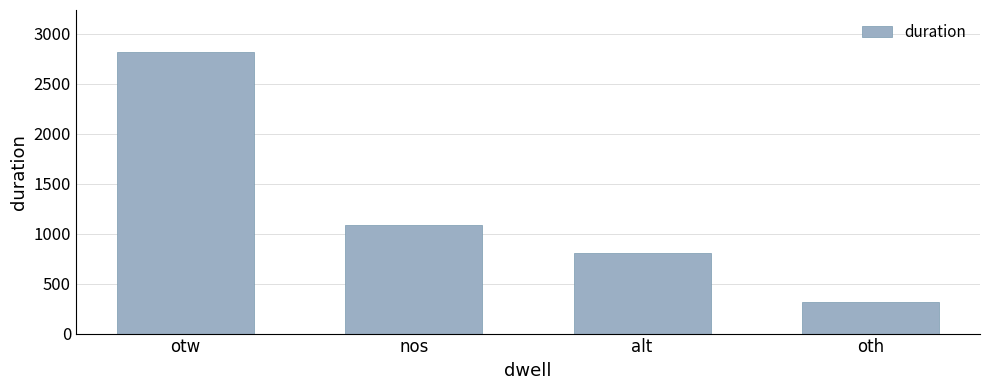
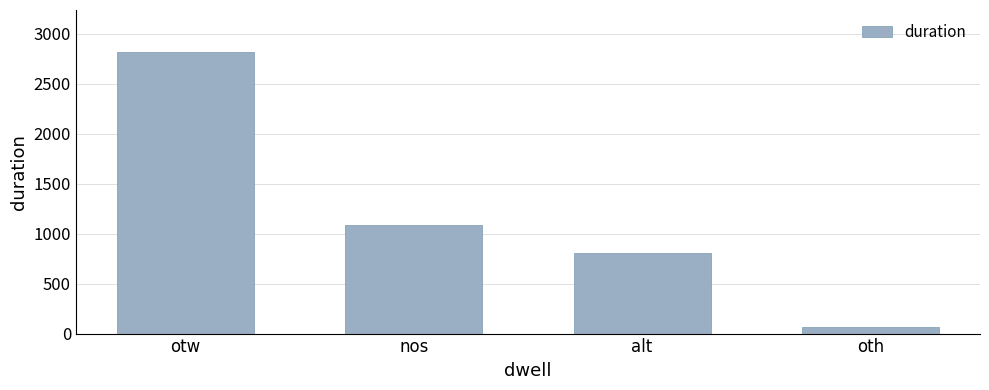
  {
    "otw": 2800,
    "nos": 1100,
    "alt": 800,
-   "oth": 300
+   "oth": 100
  }
